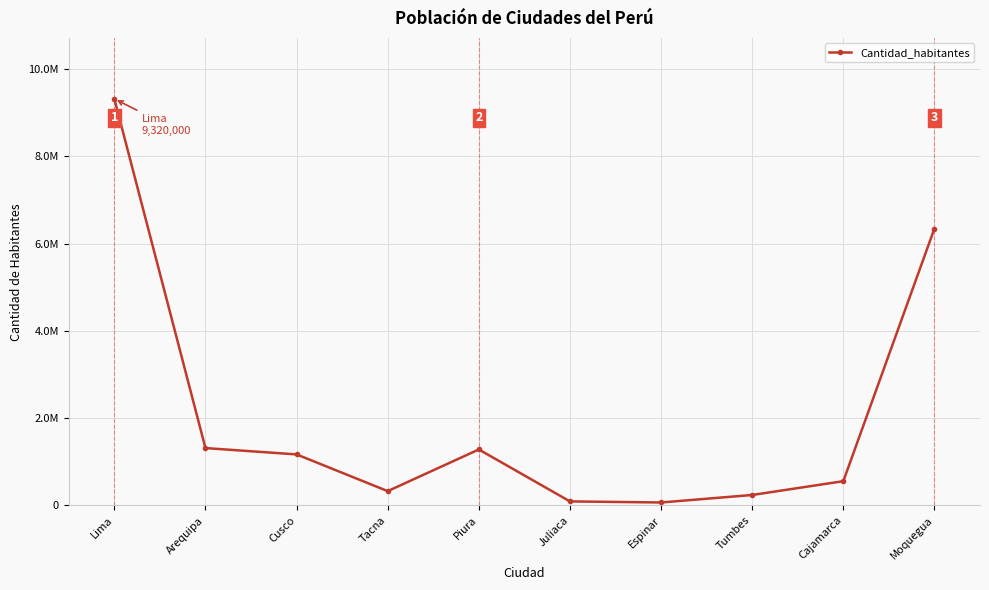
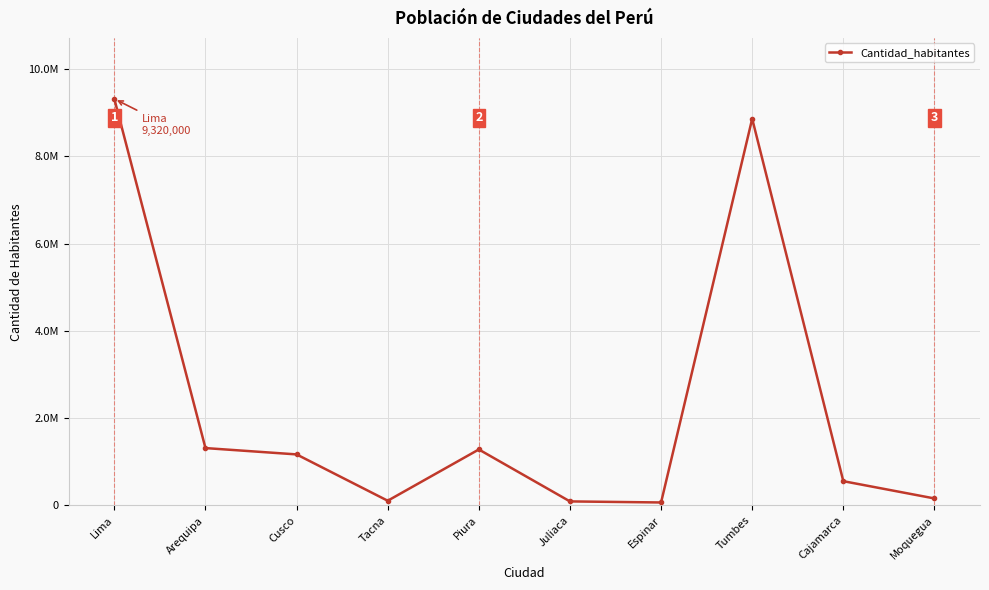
  {
    "Arequipa": 1300000,
    "Cusco": 1200000,
-   "Tacna": 300000,
+   "Tacna": 100000,
    "Piura": 1300000,
    "Juliaca": 100000,
    "Espinar": 100000,
-   "Tumbes": 200000,
+   "Tumbes": 8900000,
    "Cajamarca": 600000,
-   "Moquegua": 6300000
+   "Moquegua": 200000
  }
